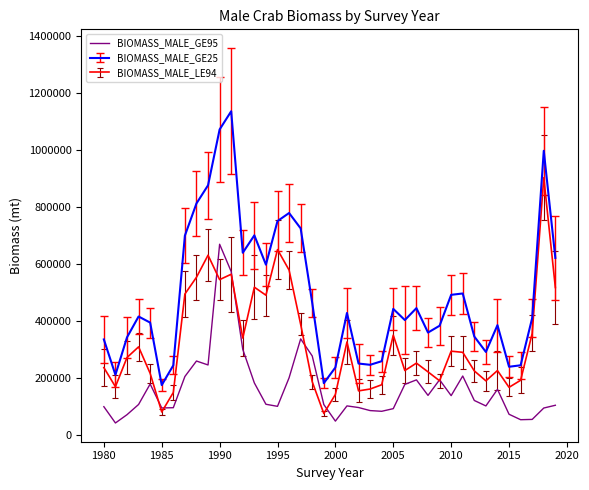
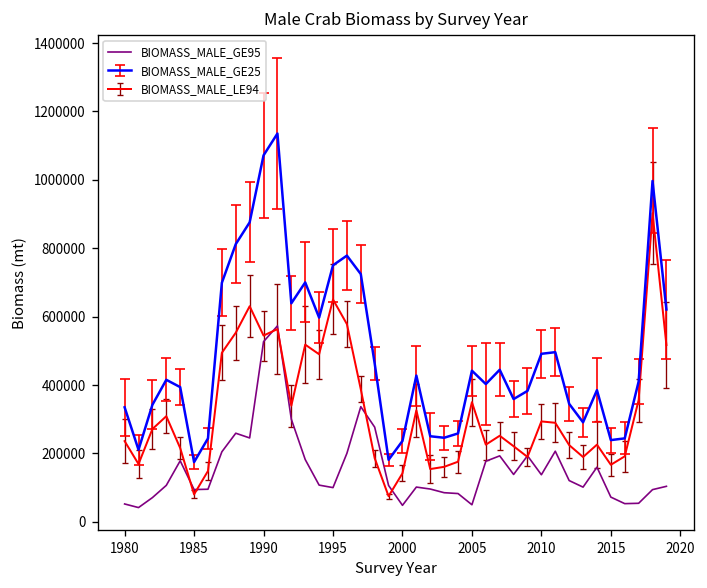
  {
    "BIOMASS_MALE_GE95": {
-     "1980": 100000,
-     "1990": 670000,
+     "1980": 50000,
+     "1990": 530000,
      "1995": 100000,
      "2000": 50000,
-     "2005": 90000,
+     "2005": 50000,
      "2010": 140000,
      "2015": 70000
    }
  }
